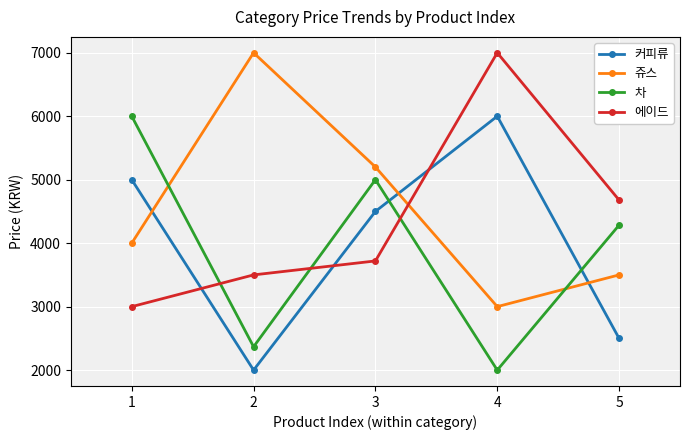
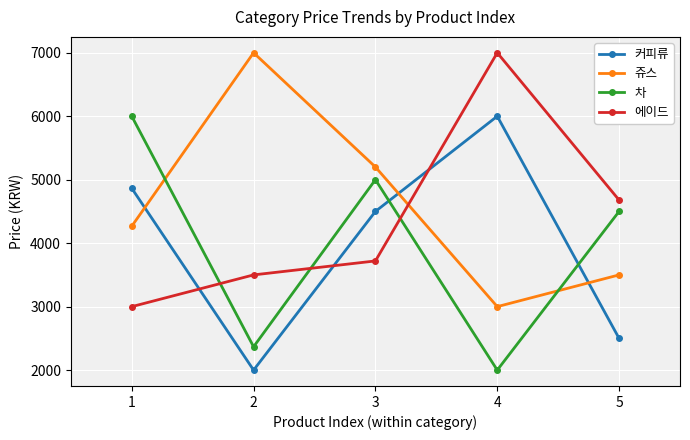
  {
    "커피류": {
-     "1": 5000,
+     "1": 4900,
      "2": 2000,
      "3": 4500,
      "4": 6000,
      "5": 2500
    },
    "쥬스": {
-     "1": 4000,
+     "1": 4300,
      "2": 7000,
      "3": 5200,
      "4": 3000,
      "5": 3500
    },
    "차": {
      "1": 6000,
      "2": 2400,
      "3": 5000,
      "4": 2000,
-     "5": 4300
+     "5": 4500
    },
    "에이드": {
      "1": 3000,
      "2": 3500,
      "3": 3700,
      "4": 7000,
      "5": 4700
    }
  }
